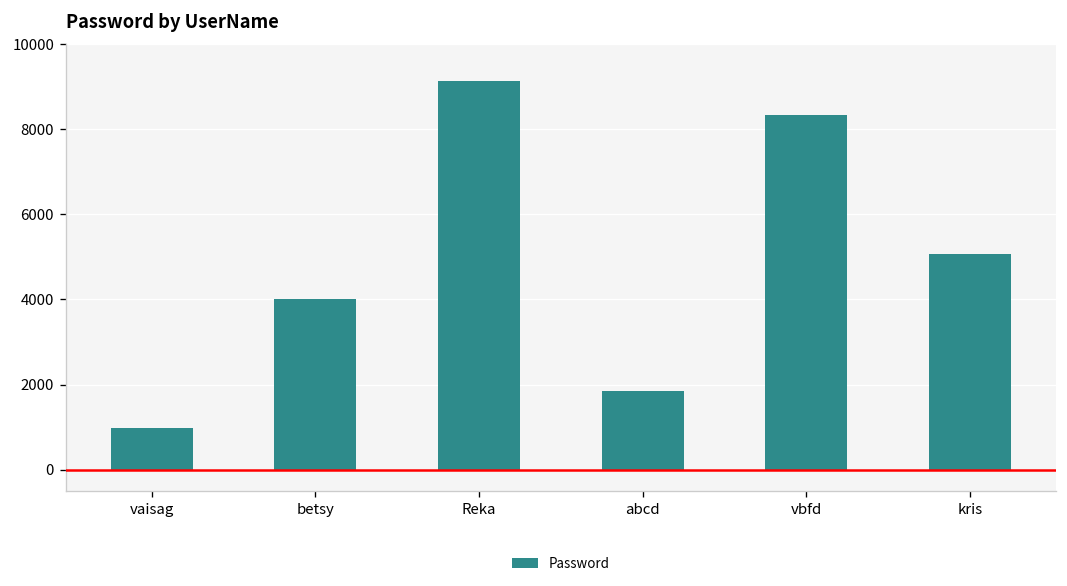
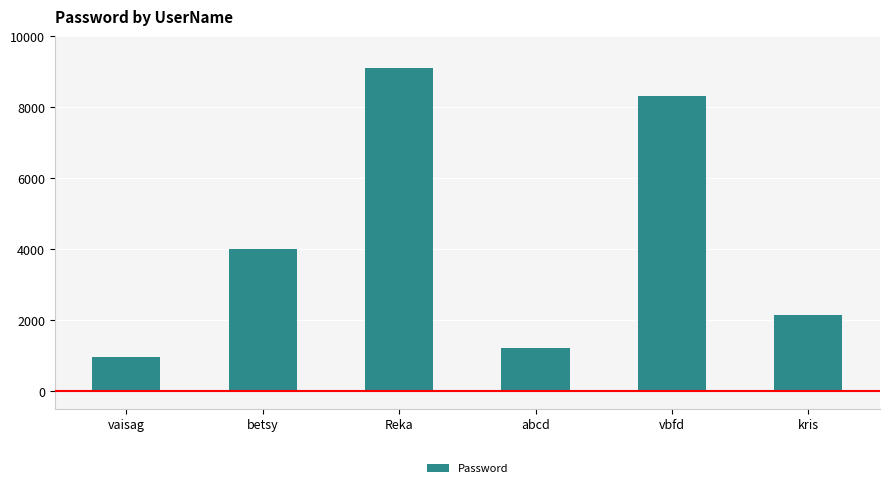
  {
    "vaisag": 1000,
    "betsy": 4000,
    "Reka": 9100,
-   "abcd": 1800,
+   "abcd": 1200,
    "vbfd": 8300,
-   "kris": 5100
+   "kris": 2100
  }
